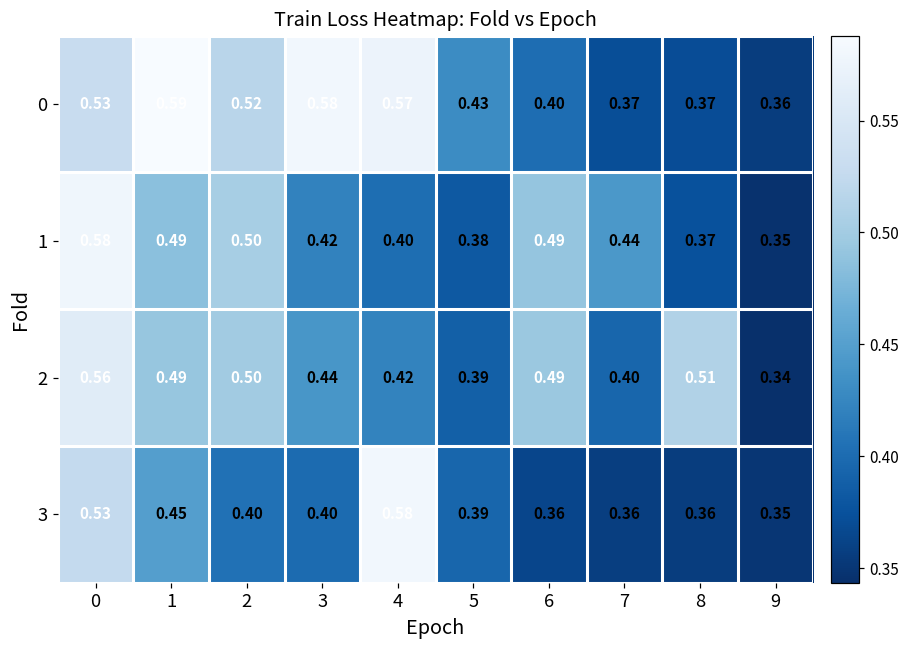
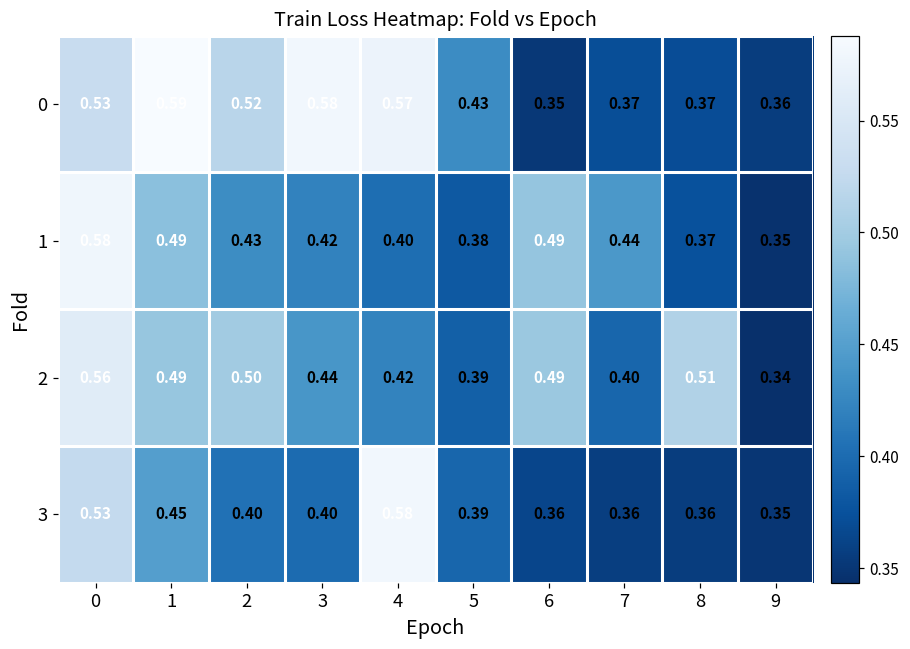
  {
    "0": {
      "0": 0.53,
      "2": 0.52,
      "5": 0.43,
-     "6": 0.40,
+     "6": 0.35,
      "7": 0.37,
      "8": 0.37,
      "9": 0.36
    },
    "1": {
      "1": 0.49,
-     "2": 0.50,
+     "2": 0.43,
      "3": 0.42,
      "4": 0.40,
      "5": 0.38,
      "6": 0.49,
      "7": 0.44,
      "8": 0.37,
      "9": 0.35
    },
    "2": {
      "1": 0.49,
      "2": 0.50,
      "3": 0.44,
      "4": 0.42,
      "5": 0.39,
      "6": 0.49,
      "7": 0.40,
      "8": 0.51,
      "9": 0.34
    },
    "3": {
      "0": 0.53,
      "1": 0.45,
      "2": 0.40,
      "3": 0.40,
      "5": 0.39,
      "6": 0.36,
      "7": 0.36,
      "8": 0.36,
      "9": 0.35
    }
  }
